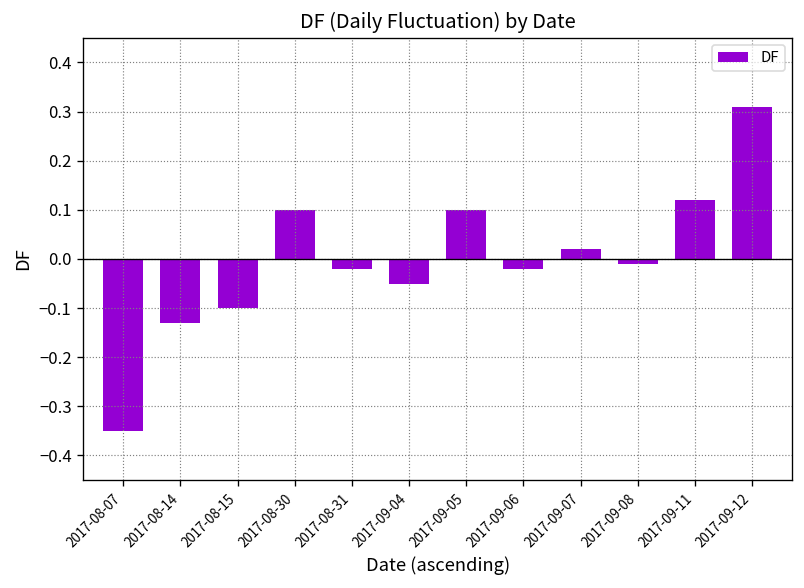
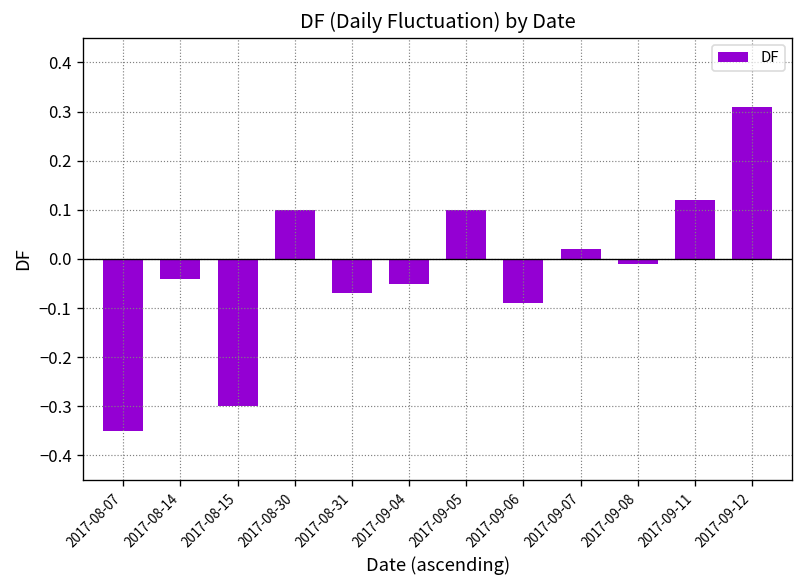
  {
    "2017-08-07": -0.35,
-   "2017-08-14": -0.13,
-   "2017-08-15": -0.1,
+   "2017-08-14": -0.04,
+   "2017-08-15": -0.3,
    "2017-08-30": 0.10,
-   "2017-08-31": -0.02,
+   "2017-08-31": -0.07,
    "2017-09-04": -0.05,
    "2017-09-05": 0.10,
-   "2017-09-06": -0.02,
+   "2017-09-06": -0.09,
    "2017-09-07": 0.02,
    "2017-09-08": -0.01,
    "2017-09-11": 0.12,
    "2017-09-12": 0.31
  }
